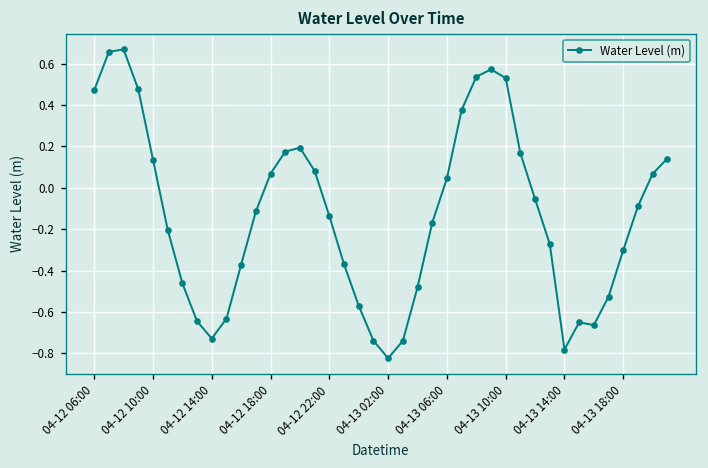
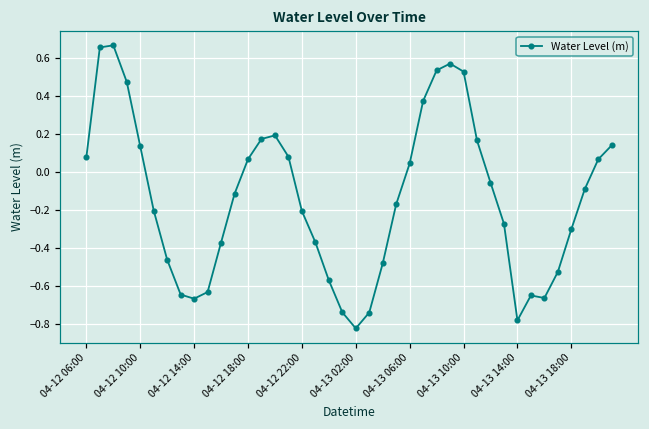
  {
-   "04-12 06:00": 0.47,
+   "04-12 06:00": 0.08,
    "04-12 10:00": 0.14,
-   "04-12 14:00": -0.73,
+   "04-12 14:00": -0.67,
    "04-12 18:00": 0.07,
-   "04-12 22:00": -0.14,
+   "04-12 22:00": -0.20,
    "04-13 02:00": -0.82,
    "04-13 06:00": 0.05,
    "04-13 10:00": 0.53,
    "04-13 14:00": -0.78,
    "04-13 18:00": -0.30
  }
